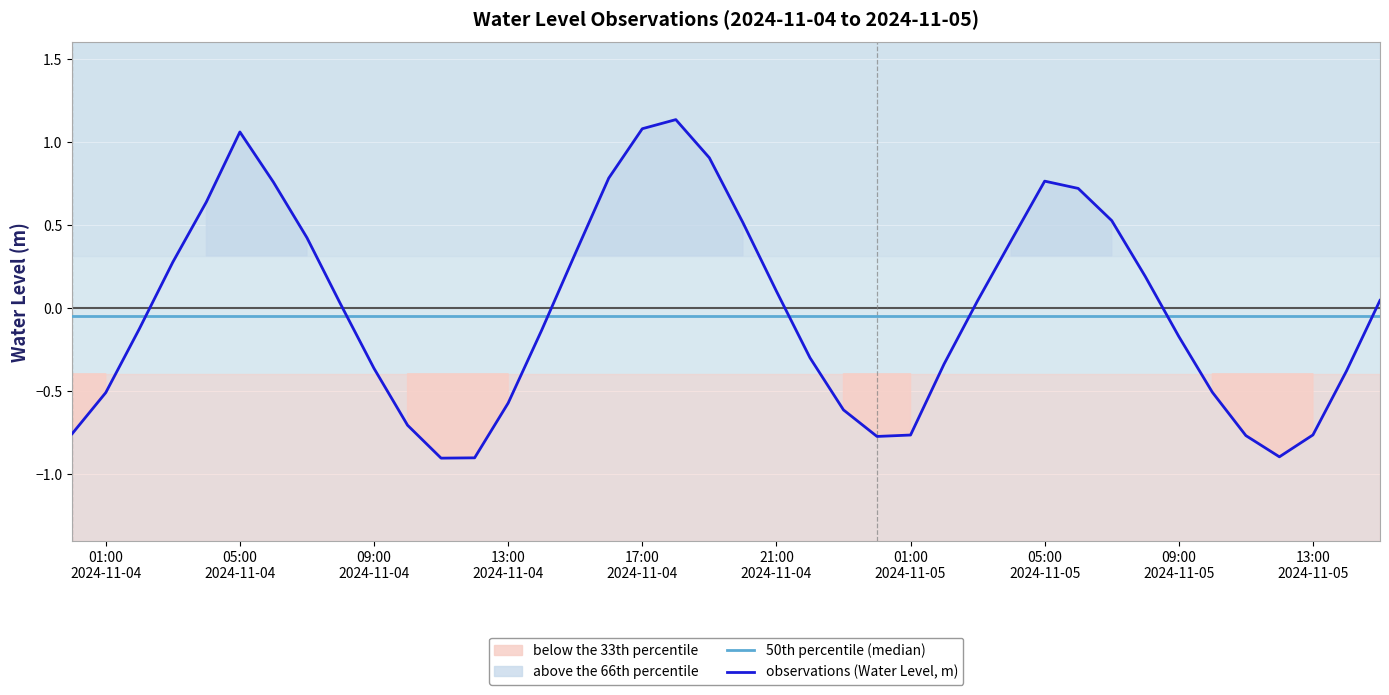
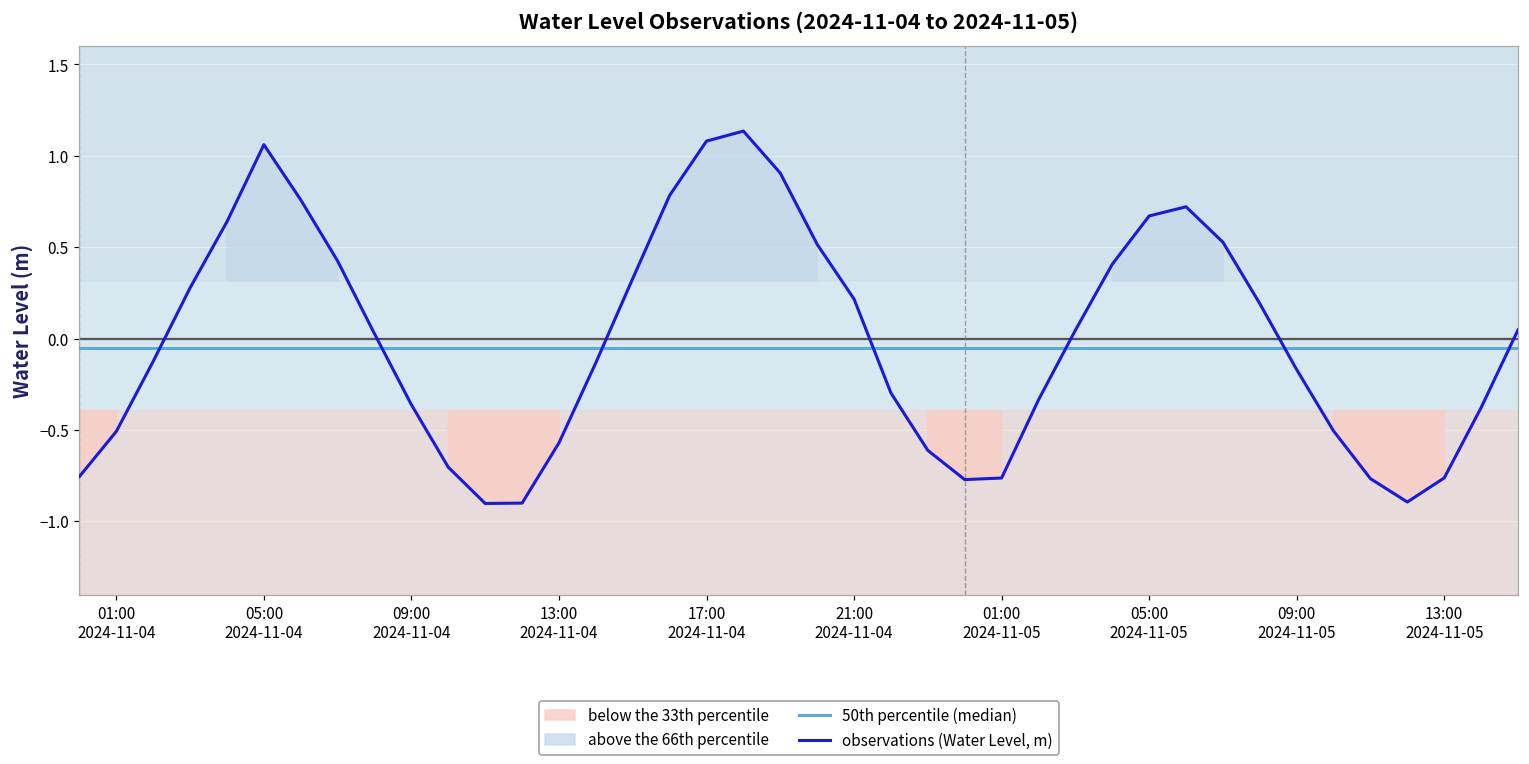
  {
    "50th percentile (median)": {
      "01:00 2024-11-04": -0.05,
      "05:00 2024-11-04": -0.05,
      "09:00 2024-11-04": -0.05,
      "13:00 2024-11-04": -0.05,
      "17:00 2024-11-04": -0.05,
      "21:00 2024-11-04": -0.05,
      "01:00 2024-11-05": -0.05,
      "05:00 2024-11-05": -0.05,
      "09:00 2024-11-05": -0.05,
      "13:00 2024-11-05": -0.05
    },
    "observations (Water Level, m)": {
      "01:00 2024-11-04": -0.51,
      "05:00 2024-11-04": 1.06,
      "09:00 2024-11-04": -0.36,
      "13:00 2024-11-04": -0.57,
      "17:00 2024-11-04": 1.08,
-     "21:00 2024-11-04": 0.10,
+     "21:00 2024-11-04": 0.22,
      "01:00 2024-11-05": -0.76,
-     "05:00 2024-11-05": 0.77,
+     "05:00 2024-11-05": 0.67,
      "09:00 2024-11-05": -0.17,
      "13:00 2024-11-05": -0.76
    }
  }
